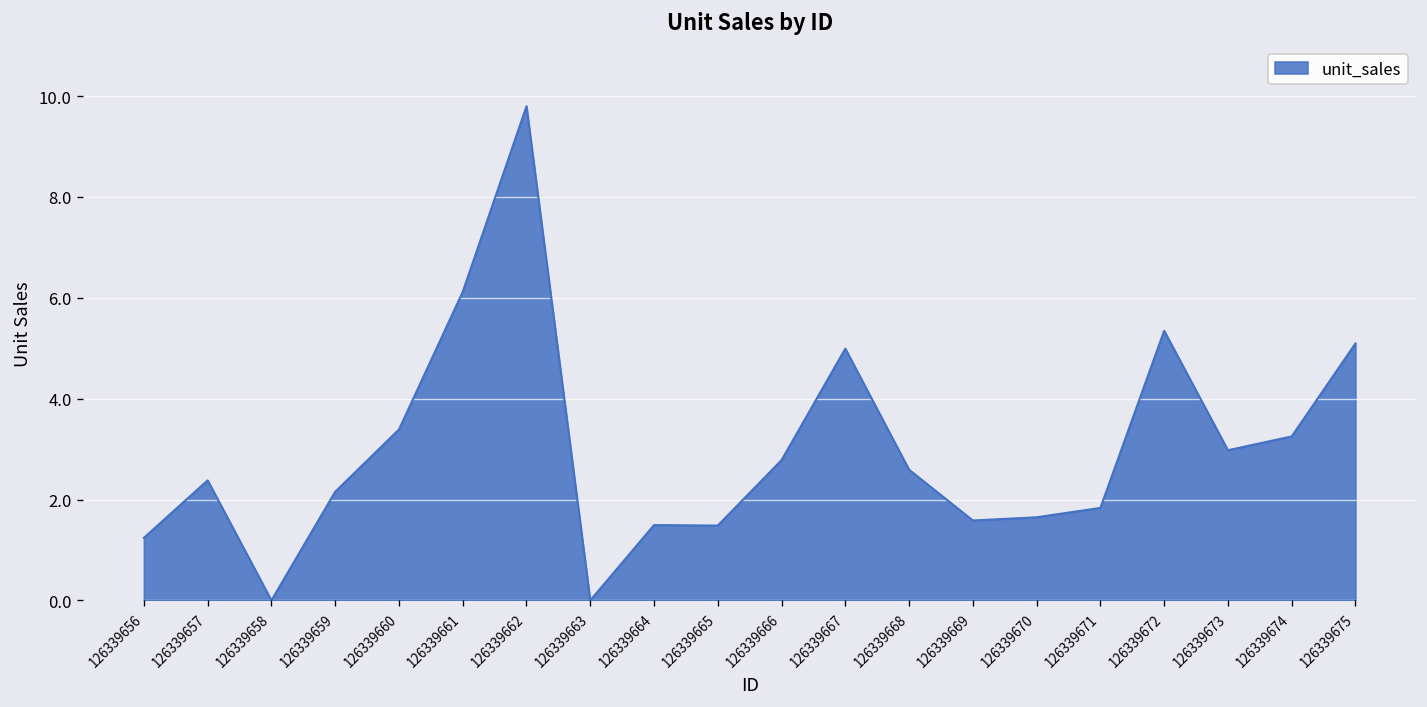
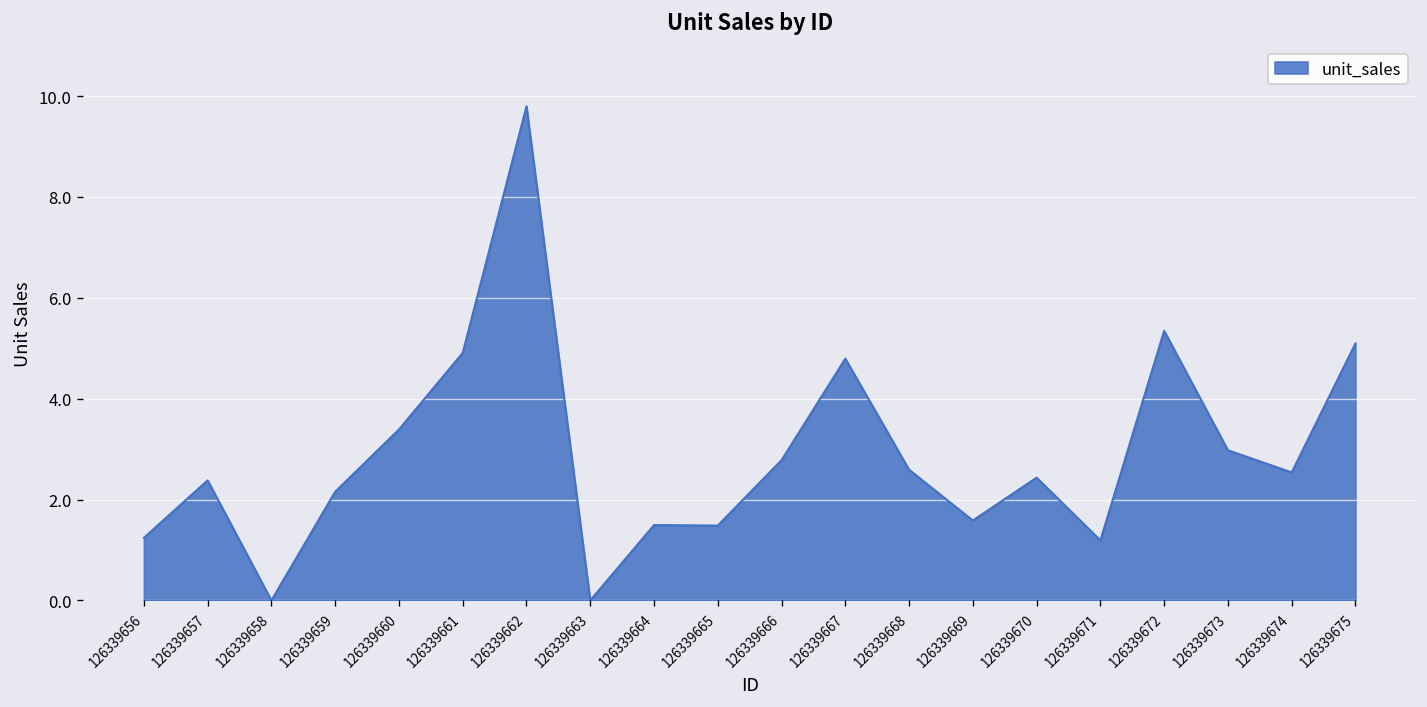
  {
    "126339656": 1.2,
    "126339657": 2.4,
    "126339658": 0.0,
    "126339659": 2.2,
    "126339660": 3.4,
-   "126339661": 6.1,
+   "126339661": 4.9,
    "126339662": 9.8,
    "126339663": 0.0,
    "126339664": 1.5,
    "126339665": 1.5,
    "126339666": 2.8,
-   "126339667": 5.0,
+   "126339667": 4.8,
    "126339668": 2.6,
    "126339669": 1.6,
-   "126339670": 1.6,
-   "126339671": 1.8,
+   "126339670": 2.4,
+   "126339671": 1.2,
    "126339672": 5.3,
    "126339673": 3.0,
-   "126339674": 3.3,
+   "126339674": 2.5,
    "126339675": 5.1
  }
